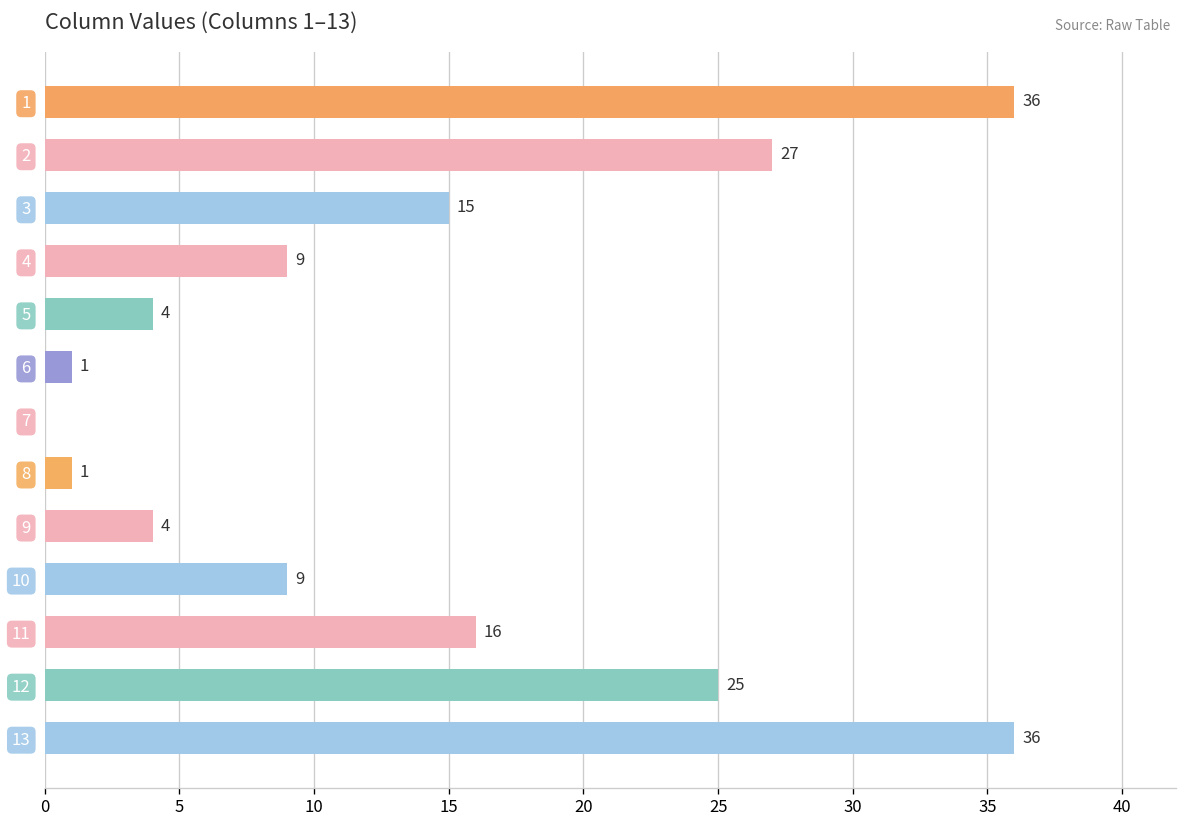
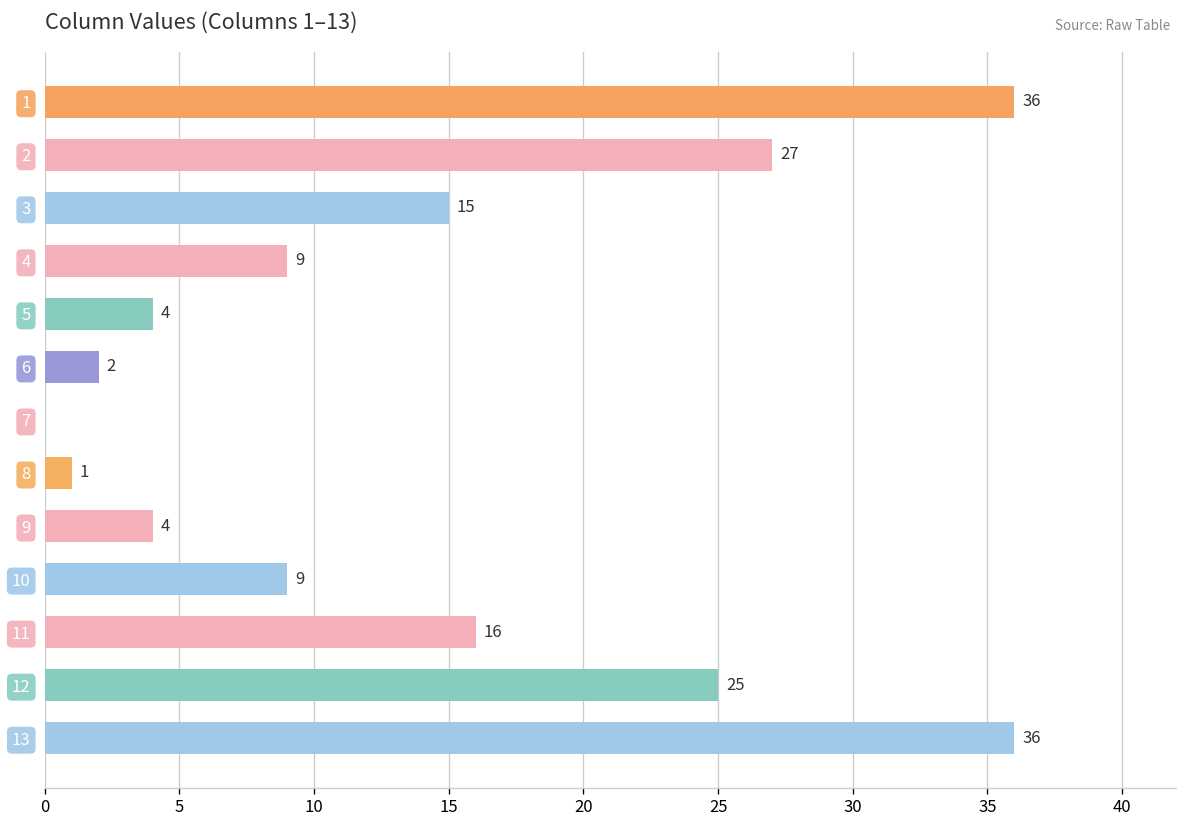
  {
    "1": 36,
    "2": 27,
    "3": 15,
    "4": 9,
    "5": 4,
-   "6": 1,
+   "6": 2,
    "8": 1,
    "9": 4,
    "10": 9,
    "11": 16,
    "12": 25,
    "13": 36
  }
